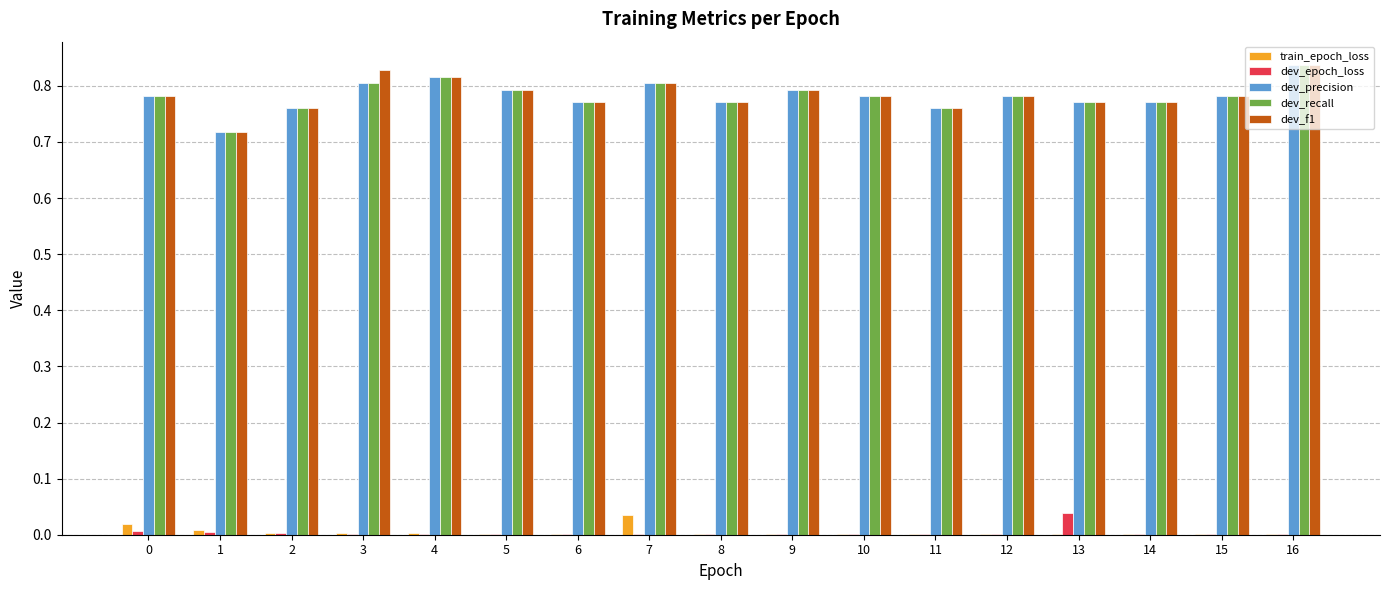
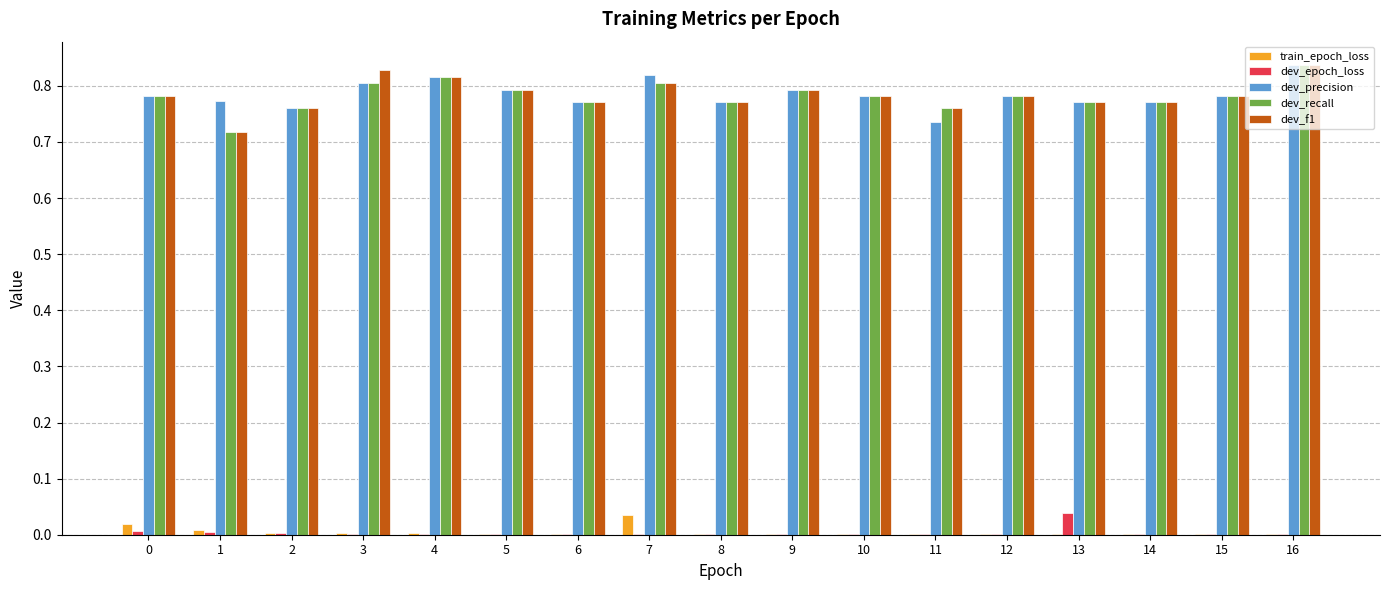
  {
    "train_epoch_loss": {
      "0": 0.02,
      "1": 0.01,
      "7": 0.03
    },
    "dev_epoch_loss": {
      "0": 0.01,
      "13": 0.04
    },
    "dev_precision": {
      "0": 0.78,
-     "1": 0.72,
+     "1": 0.77,
      "2": 0.76,
      "3": 0.80,
      "4": 0.82,
      "5": 0.79,
      "6": 0.77,
-     "7": 0.80,
+     "7": 0.82,
      "8": 0.77,
      "9": 0.79,
      "10": 0.78,
-     "11": 0.76,
+     "11": 0.74,
      "12": 0.78,
      "13": 0.77,
      "14": 0.77,
      "15": 0.78
    },
    "dev_recall": {
      "0": 0.78,
      "1": 0.72,
      "2": 0.76,
      "3": 0.80,
      "4": 0.82,
      "5": 0.79,
      "6": 0.77,
      "7": 0.80,
      "8": 0.77,
      "9": 0.79,
      "10": 0.78,
      "11": 0.76,
      "12": 0.78,
      "13": 0.77,
      "14": 0.77,
      "15": 0.78
    },
    "dev_f1": {
      "0": 0.78,
      "1": 0.72,
      "2": 0.76,
      "3": 0.83,
      "4": 0.82,
      "5": 0.79,
      "6": 0.77,
      "7": 0.80,
      "8": 0.77,
      "9": 0.79,
      "10": 0.78,
      "11": 0.76,
      "12": 0.78,
      "13": 0.77,
      "14": 0.77,
      "15": 0.78
    }
  }
